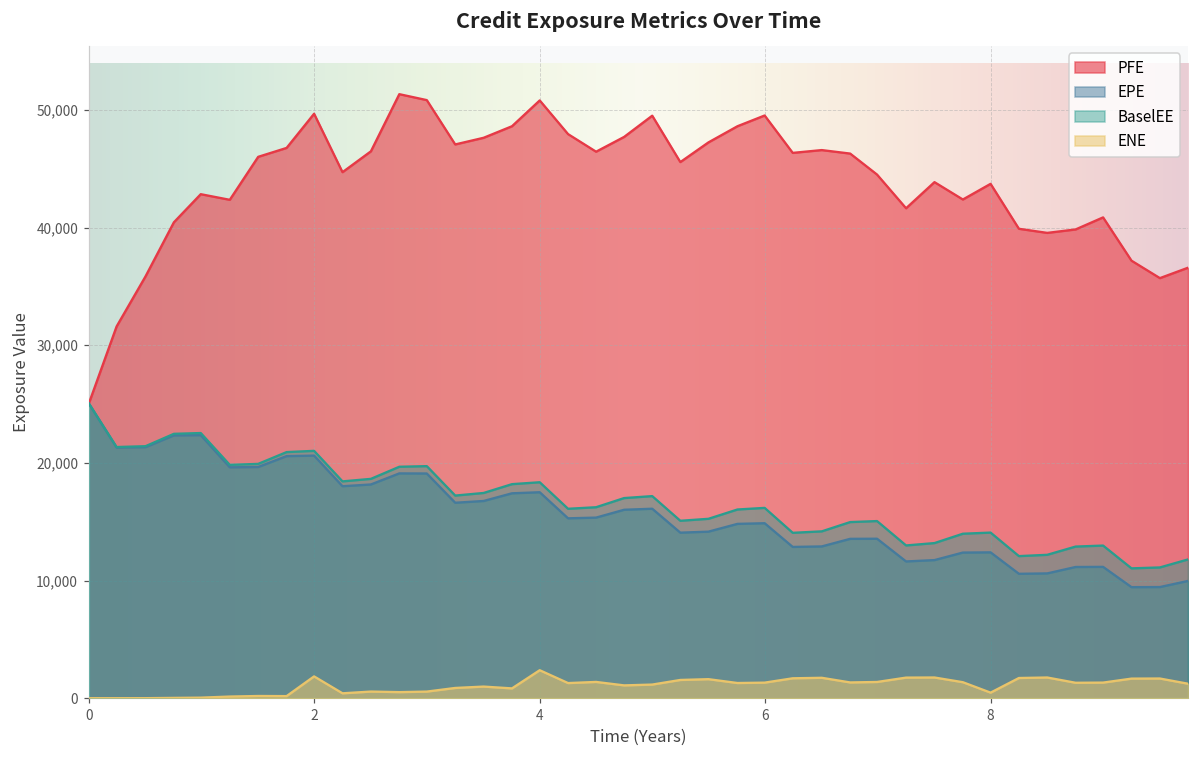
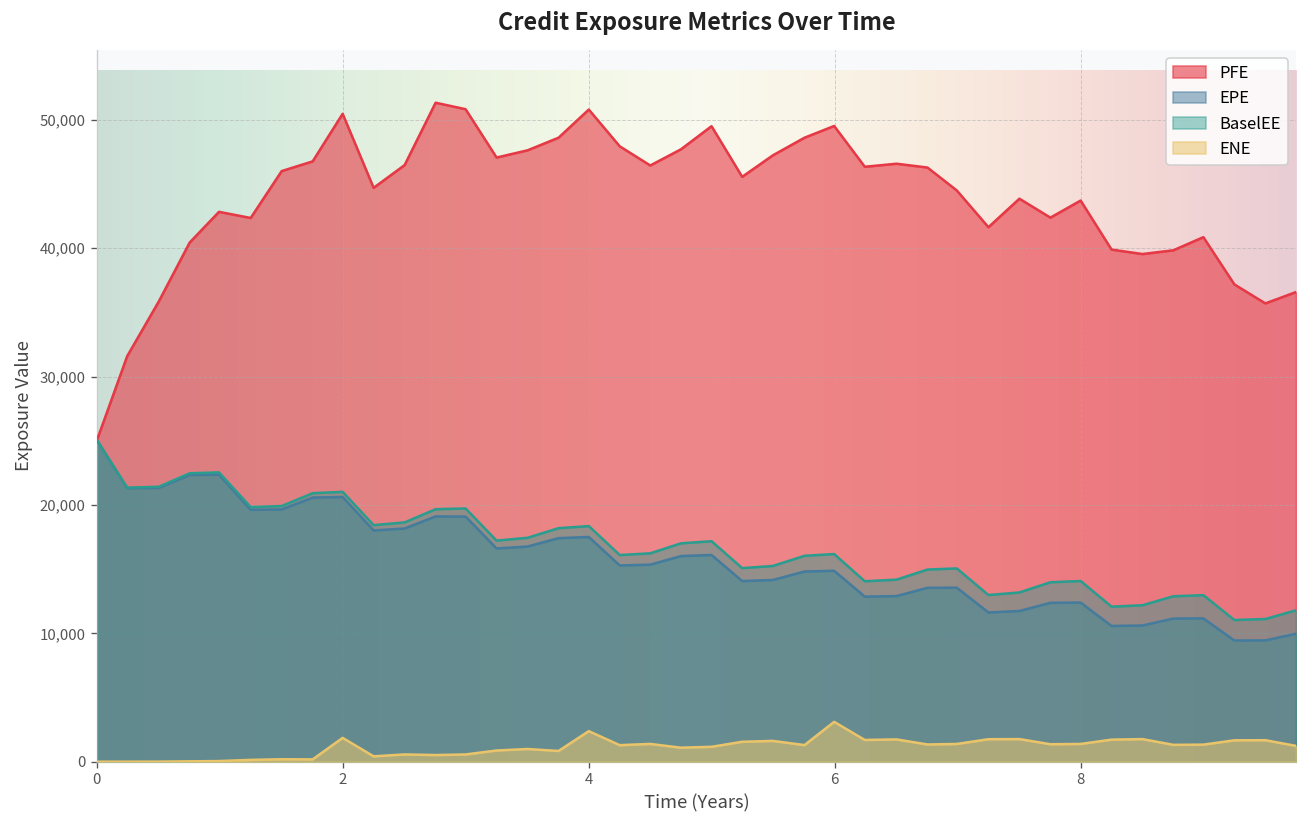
  {
    "PFE": {
-     "2": "49,700",
+     "2": "50,500",
      "4": "50,800",
      "6": "49,500",
      "8": "43,700"
    },
    "ENE": {
      "0": "0",
      "2": "1,900",
      "4": "2,400",
-     "6": "1,300",
-     "8": "500"
+     "6": "3,100",
+     "8": "1,400"
    }
  }
